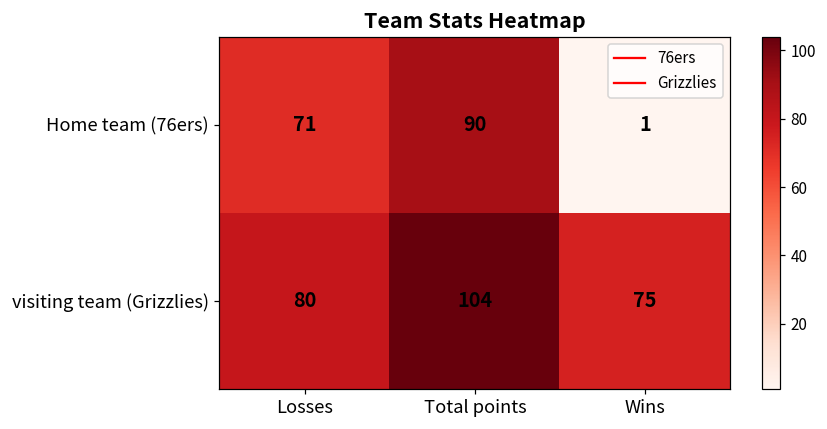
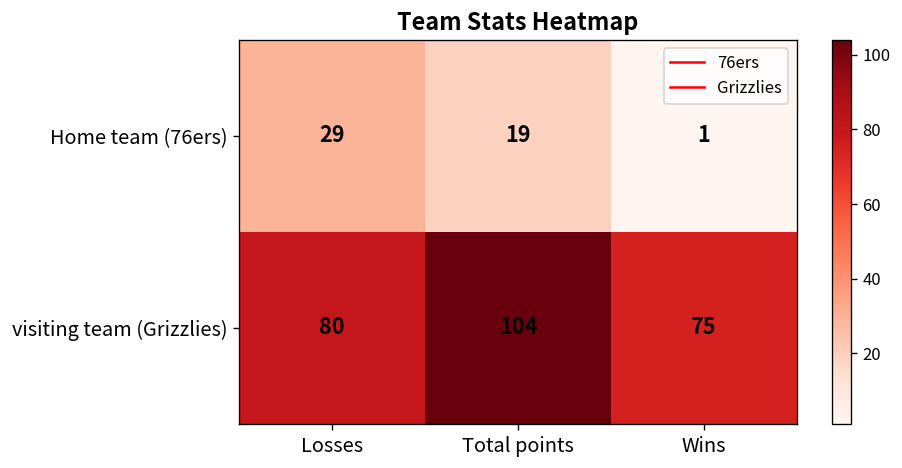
  {
    "Home team (76ers)": {
-     "Losses": 71,
-     "Total points": 90,
+     "Losses": 29,
+     "Total points": 19,
      "Wins": 1
    },
    "visiting team (Grizzlies)": {
      "Losses": 80,
      "Total points": 104,
      "Wins": 75
    }
  }
